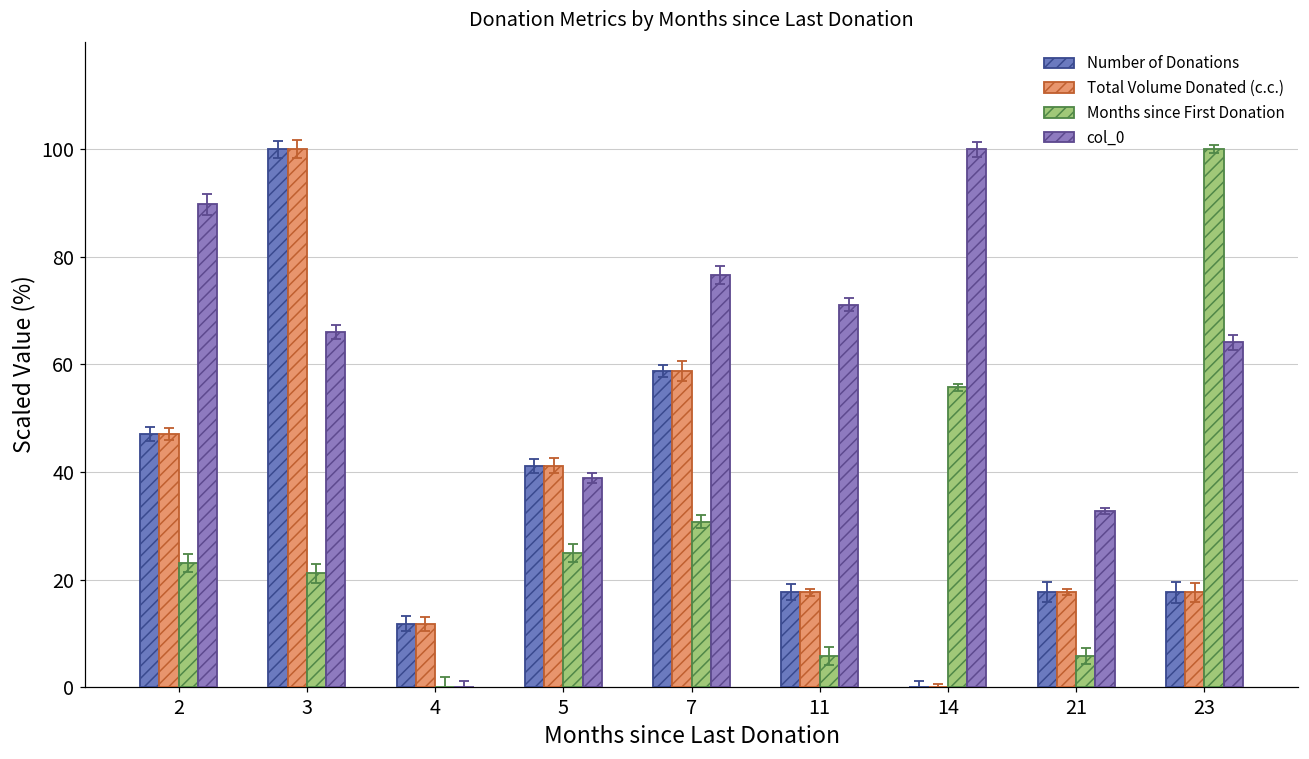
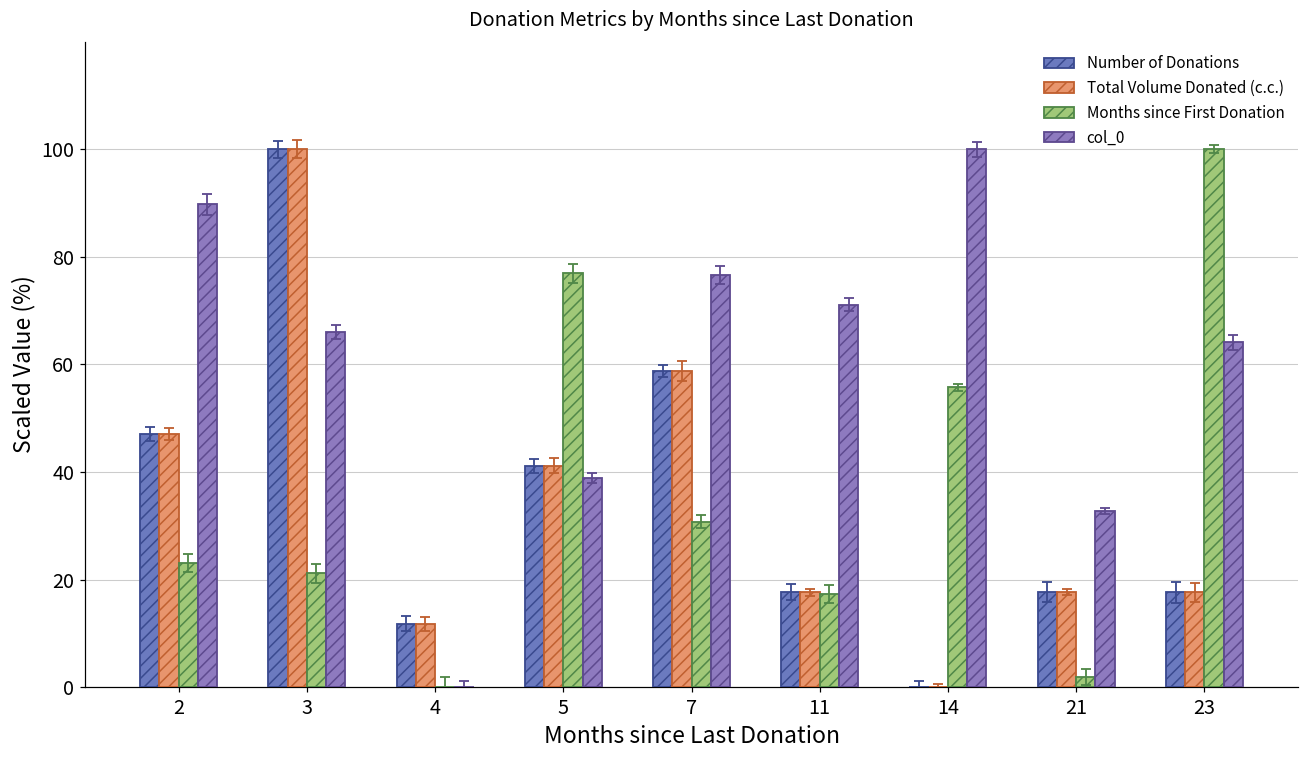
  {
    "Total Volume Donated (c.c.)": {
      "2": 47,
      "3": 100,
      "4": 12,
      "5": 41,
      "7": 59,
      "11": 18,
      "14": 0,
      "21": 18,
      "23": 18
    },
    "Months since First Donation": {
      "2": 23,
      "3": 21,
      "4": 0,
-     "5": 25,
+     "5": 77,
      "7": 31,
-     "11": 6,
+     "11": 17,
      "14": 56,
-     "21": 6,
+     "21": 2,
      "23": 100
    }
  }
